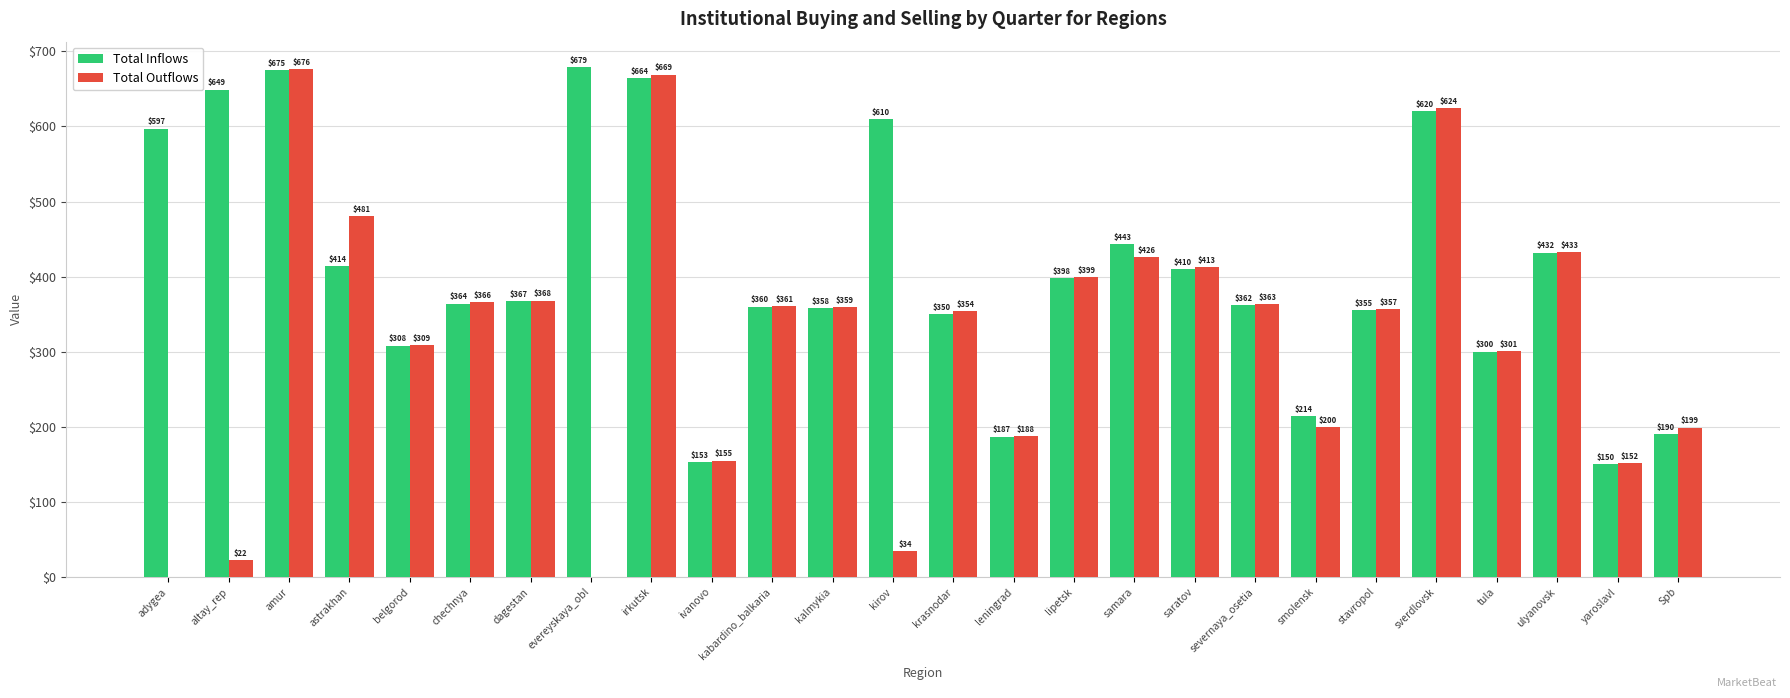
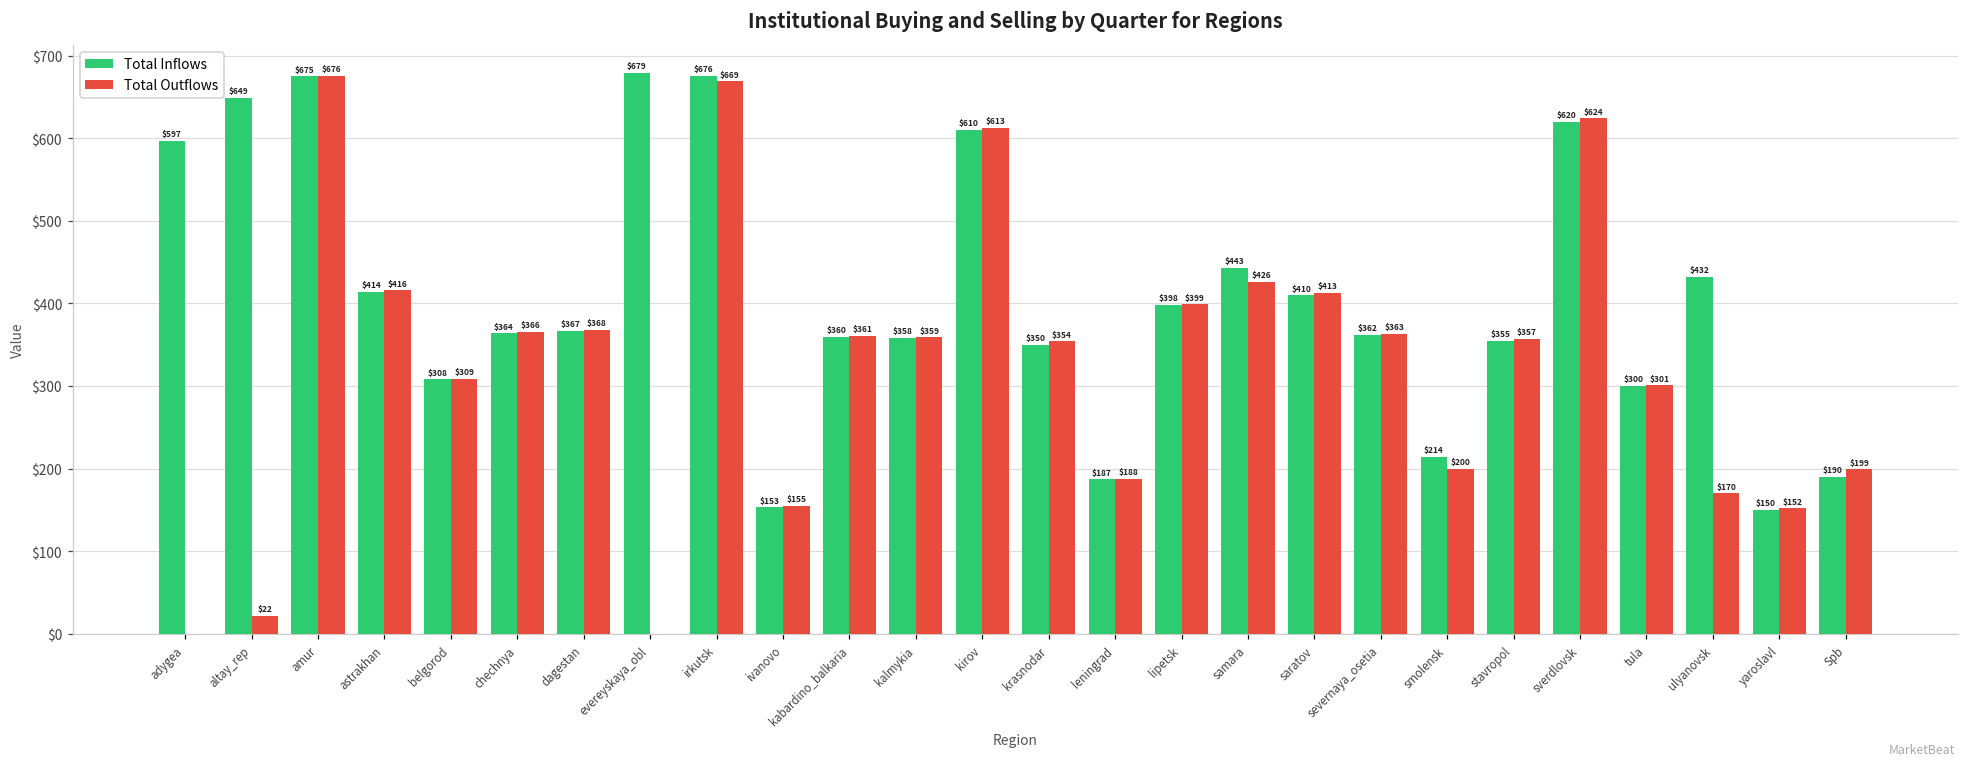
  {
    "Total Inflows": {
      "adygea": "$597",
      "altay_rep": "$649",
      "amur": "$675",
      "astrakhan": "$414",
      "belgorod": "$308",
      "chechnya": "$364",
      "dagestan": "$367",
      "evereyskaya_obl": "$679",
-     "irkutsk": "$664",
+     "irkutsk": "$676",
      "ivanovo": "$153",
      "kabardino_balkaria": "$360",
      "kalmykia": "$358",
      "kirov": "$610",
      "krasnodar": "$350",
      "leningrad": "$187",
      "lipetsk": "$398",
      "samara": "$443",
      "saratov": "$410",
      "severnaya_osetia": "$362",
      "smolensk": "$214",
      "stavropol": "$355",
      "sverdlovsk": "$620",
      "tula": "$300",
      "ulyanovsk": "$432",
      "yaroslavl": "$150",
      "Spb": "$190"
    },
    "Total Outflows": {
      "altay_rep": "$22",
      "amur": "$676",
-     "astrakhan": "$481",
+     "astrakhan": "$416",
      "belgorod": "$309",
      "chechnya": "$366",
      "dagestan": "$368",
      "irkutsk": "$669",
      "ivanovo": "$155",
      "kabardino_balkaria": "$361",
      "kalmykia": "$359",
-     "kirov": "$34",
+     "kirov": "$613",
      "krasnodar": "$354",
      "leningrad": "$188",
      "lipetsk": "$399",
      "samara": "$426",
      "saratov": "$413",
      "severnaya_osetia": "$363",
      "smolensk": "$200",
      "stavropol": "$357",
      "sverdlovsk": "$624",
      "tula": "$301",
-     "ulyanovsk": "$433",
+     "ulyanovsk": "$170",
      "yaroslavl": "$152",
      "Spb": "$199"
    }
  }
